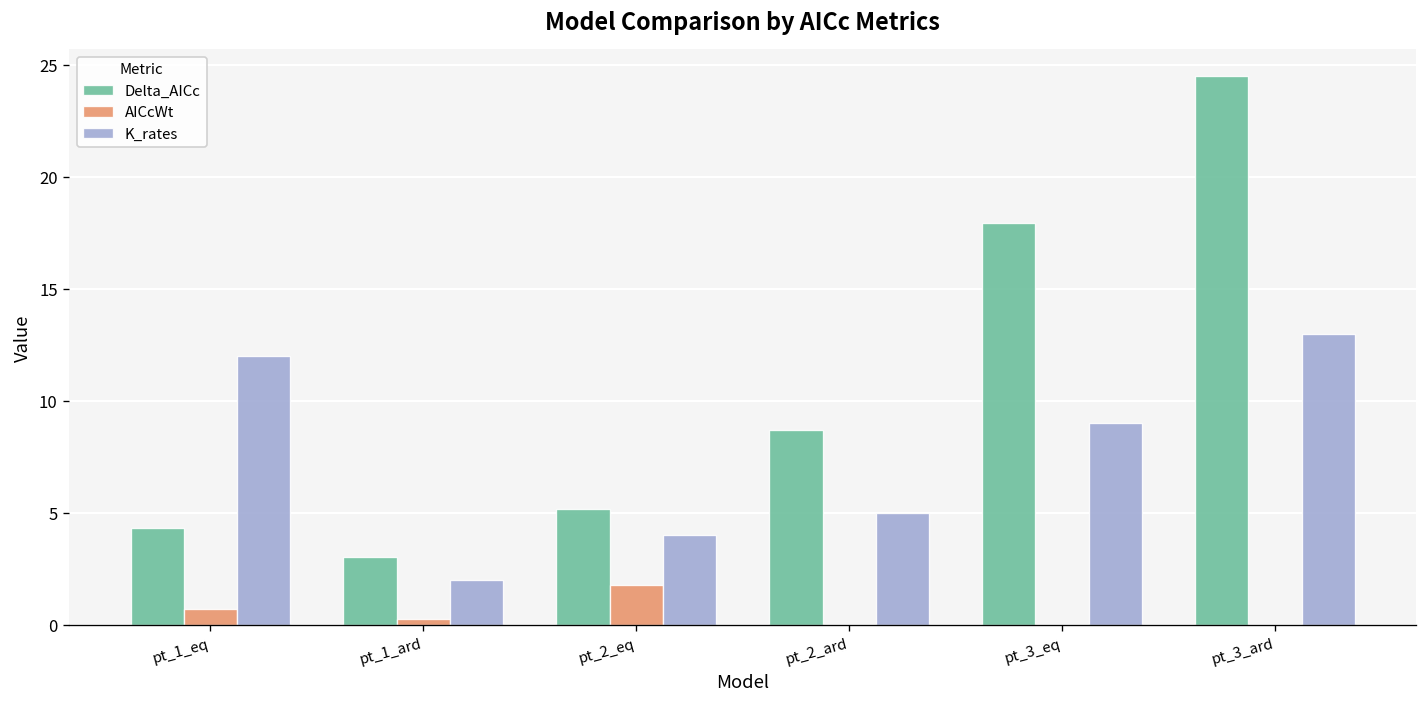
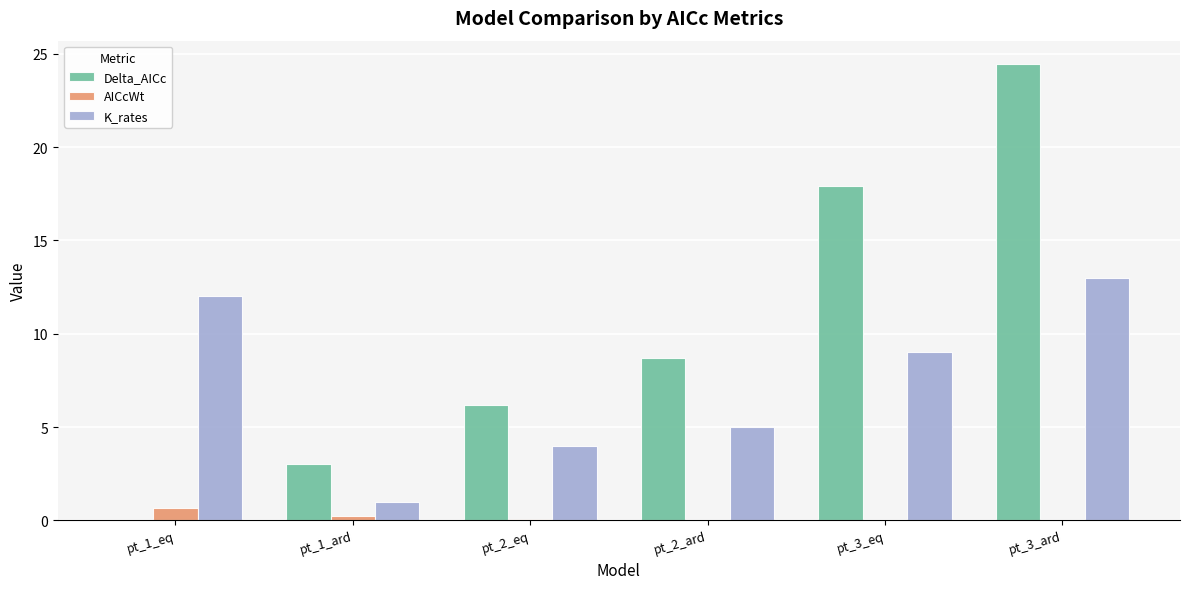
  {
    "Delta_AICc": {
-     "pt_1_eq": 4.3,
+     "pt_1_eq": 0.0,
      "pt_1_ard": 3.0,
-     "pt_2_eq": 5.2,
+     "pt_2_eq": 6.2,
      "pt_2_ard": 8.7,
      "pt_3_eq": 17.9,
      "pt_3_ard": 24.5
    },
    "AICcWt": {
      "pt_1_eq": 0.7,
      "pt_1_ard": 0.3,
-     "pt_2_eq": 1.8
+     "pt_2_eq": 0.1
    },
    "K_rates": {
      "pt_1_eq": 12,
-     "pt_1_ard": 2,
+     "pt_1_ard": 1,
      "pt_2_eq": 4,
      "pt_2_ard": 5,
      "pt_3_eq": 9,
      "pt_3_ard": 13
    }
  }
